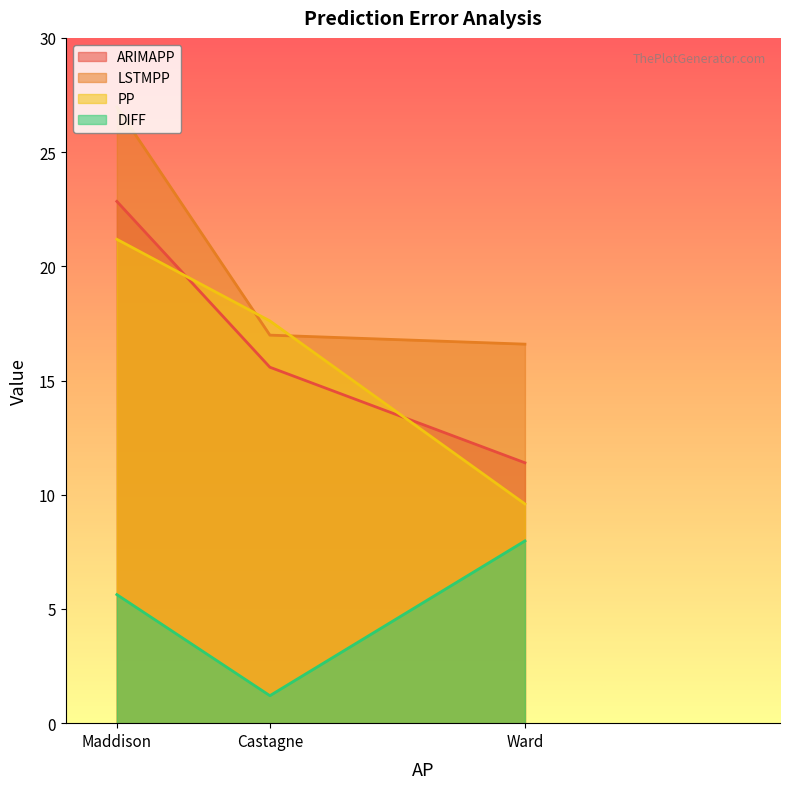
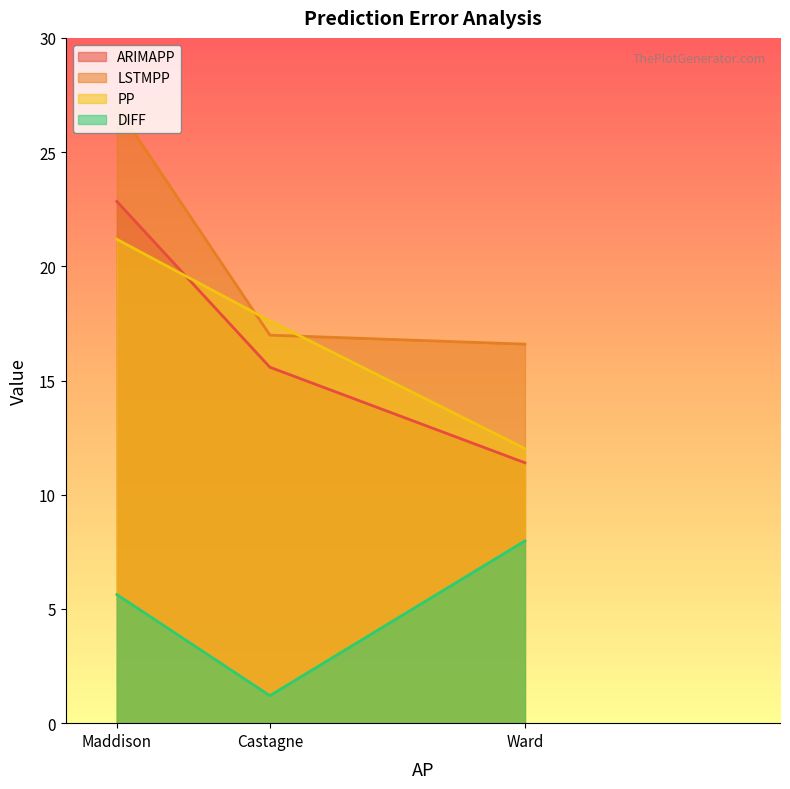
  {
    "PP": {
      "Maddison": 21.2,
      "Castagne": 17.6,
-     "Ward": 9.6
+     "Ward": 12.0
    },
    "DIFF": {
      "Maddison": 5.6,
      "Castagne": 1.2,
      "Ward": 8.0
    }
  }
